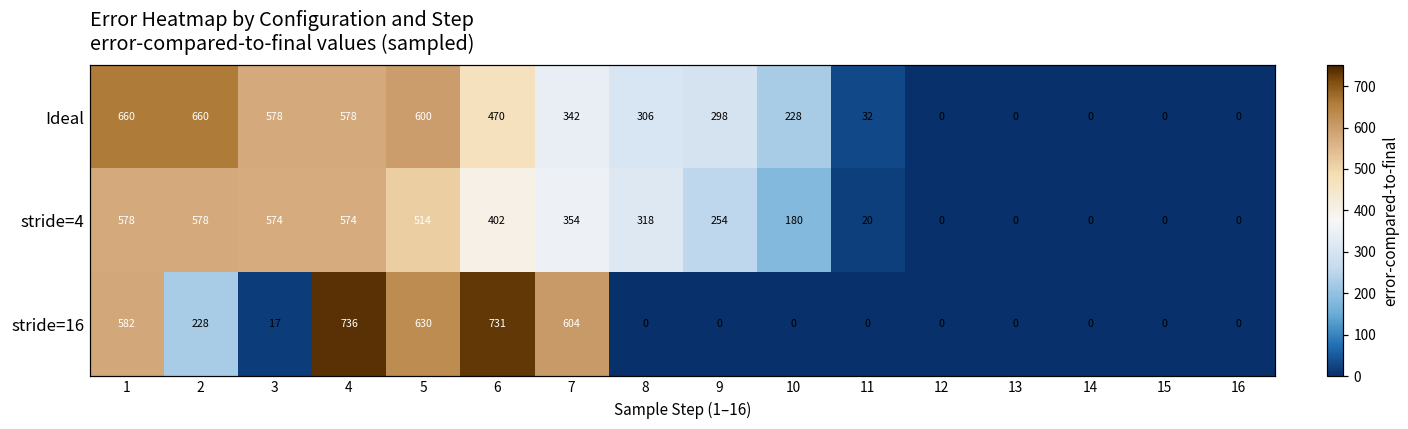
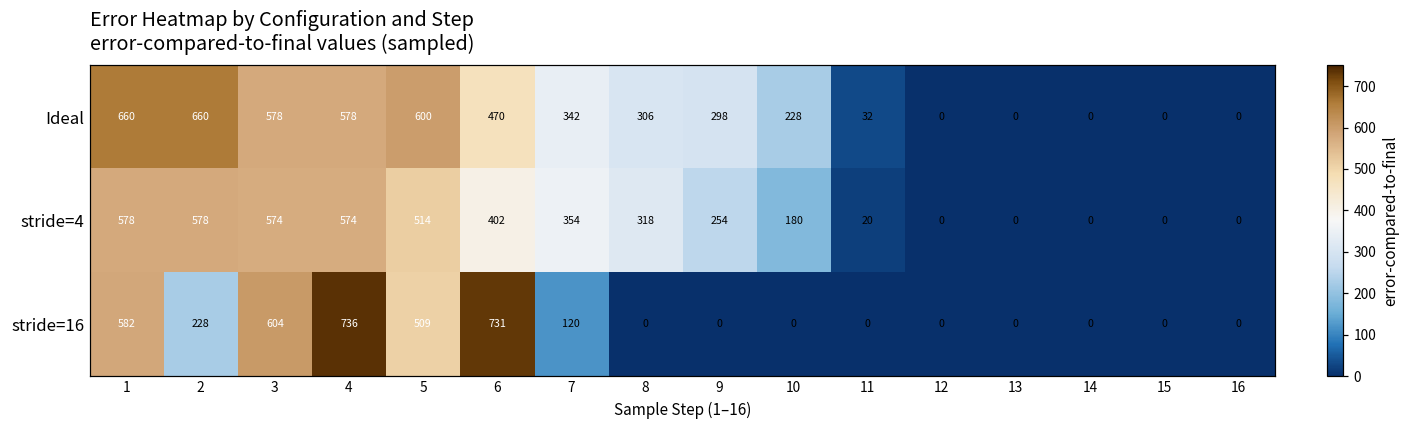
  {
    "Ideal": {
      "1": 660,
      "2": 660,
      "3": 578,
      "4": 578,
      "5": 600,
      "6": 470,
      "7": 342,
      "8": 306,
      "9": 298,
      "10": 228,
      "11": 32,
      "12": 0,
      "13": 0,
      "14": 0,
      "15": 0,
      "16": 0
    },
    "stride=4": {
      "1": 578,
      "2": 578,
      "3": 574,
      "4": 574,
      "5": 514,
      "6": 402,
      "7": 354,
      "8": 318,
      "9": 254,
      "10": 180,
      "11": 20,
      "12": 0,
      "13": 0,
      "14": 0,
      "15": 0,
      "16": 0
    },
    "stride=16": {
      "1": 582,
      "2": 228,
-     "3": 17,
+     "3": 604,
      "4": 736,
-     "5": 630,
+     "5": 509,
      "6": 731,
-     "7": 604,
+     "7": 120,
      "8": 0,
      "9": 0,
      "10": 0,
      "11": 0,
      "12": 0,
      "13": 0,
      "14": 0,
      "15": 0,
      "16": 0
    }
  }
